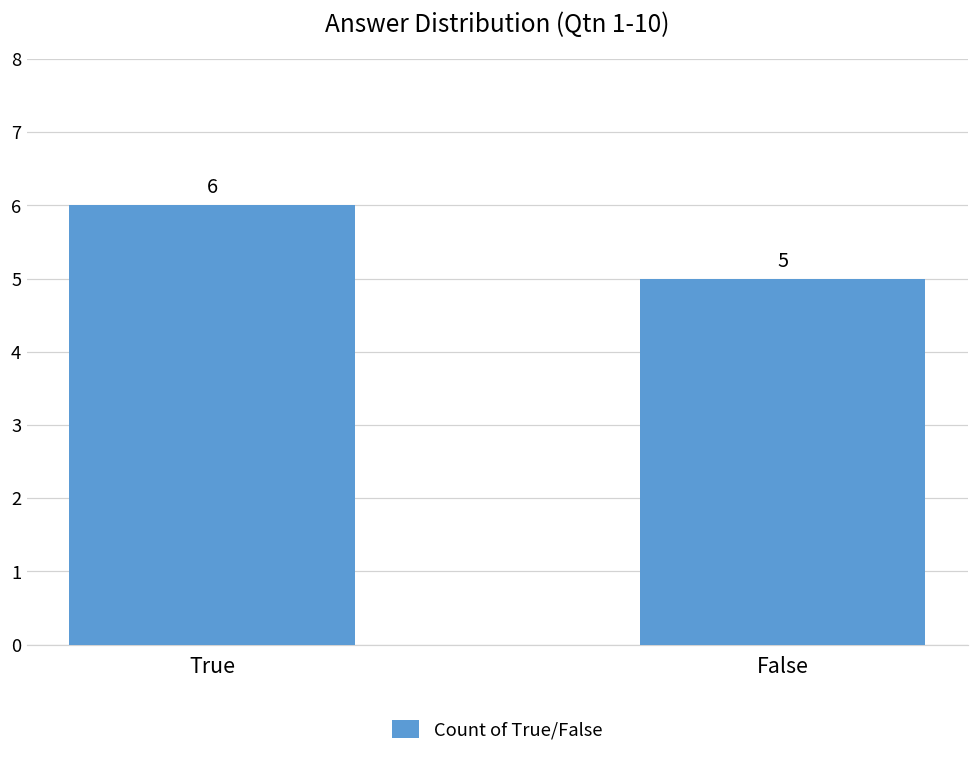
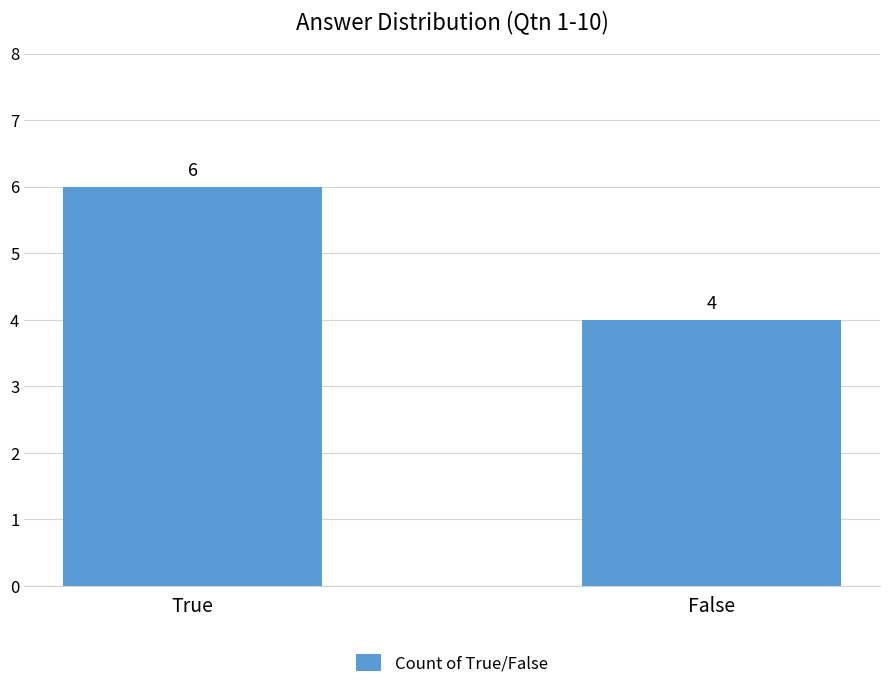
  {
    "True": 6,
-   "False": 5
+   "False": 4
  }
